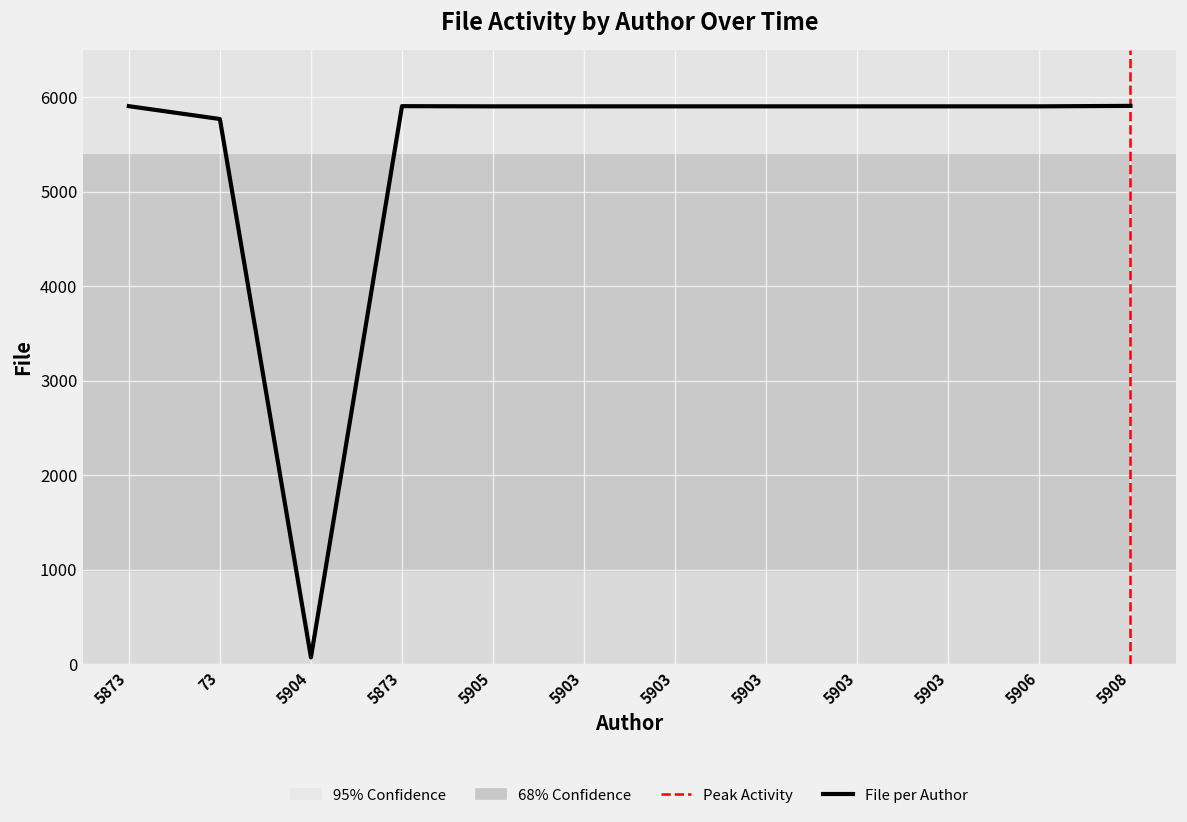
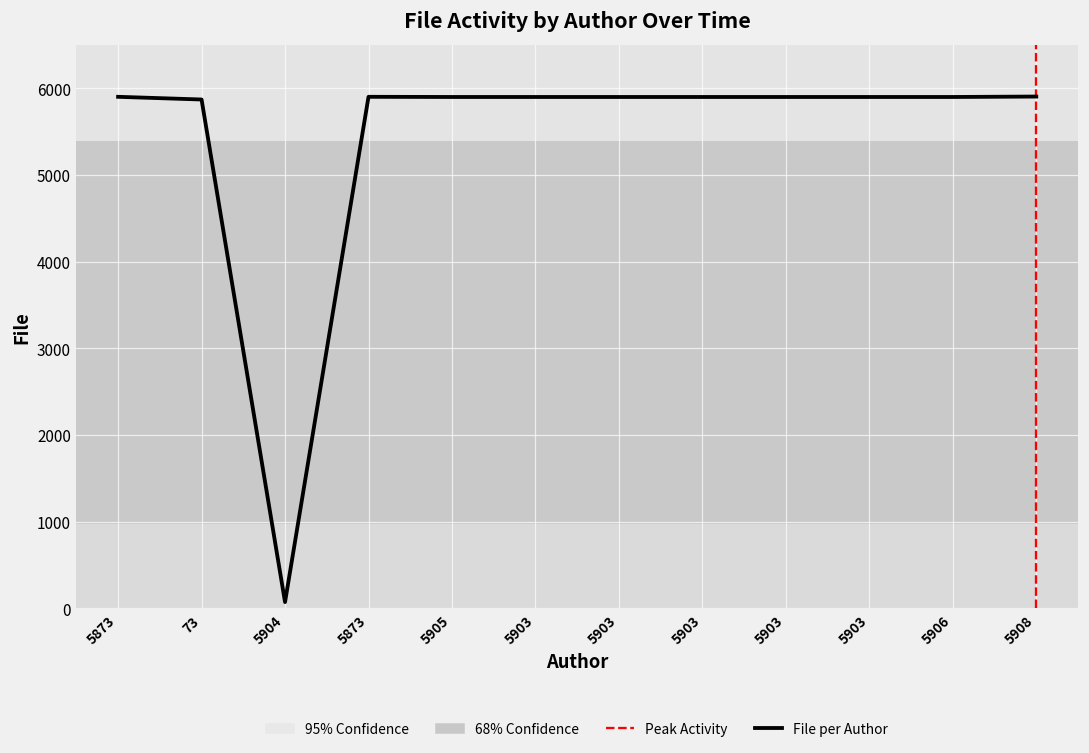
  {
-   "73": 5800,
+   "73": 5900,
    "5904": 100,
    "5905": 5900,
    "5906": 5900,
    "5908": 5900
  }
